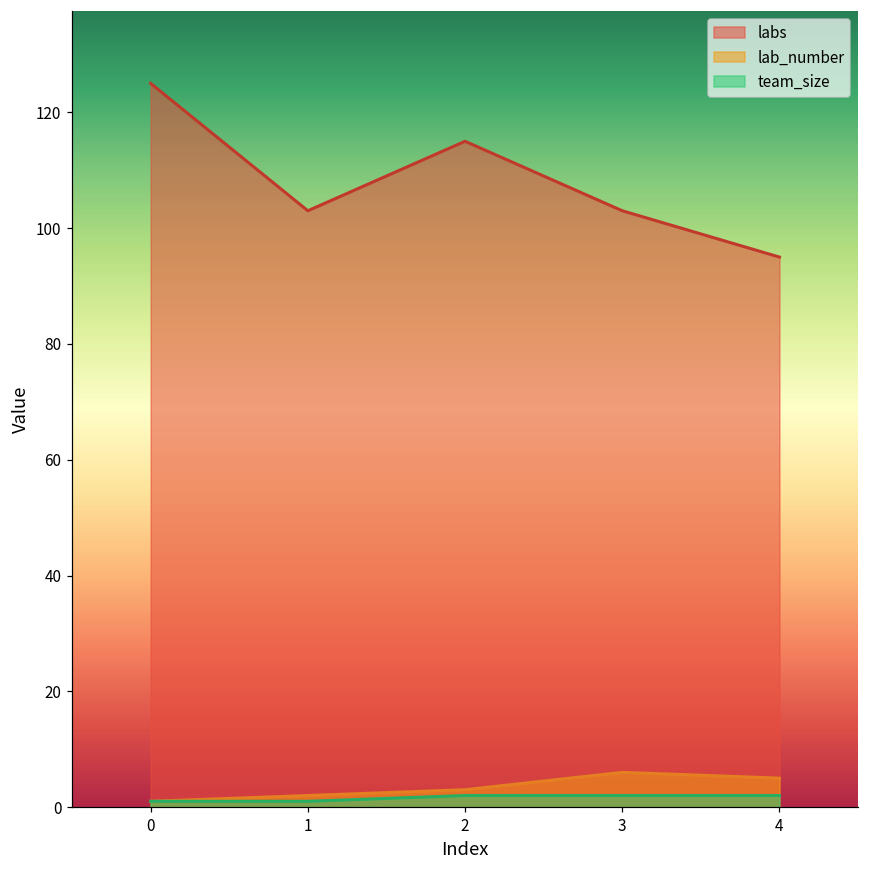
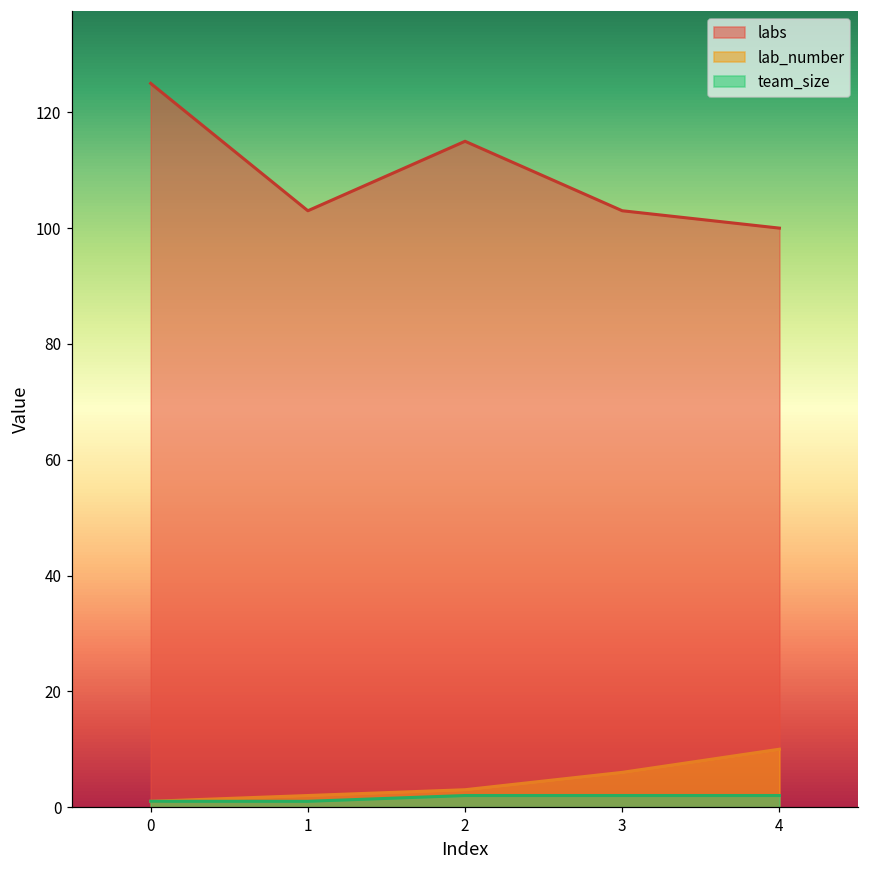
  {
    "labs": {
      "0": 125,
      "1": 103,
      "2": 115,
      "3": 103,
-     "4": 95
+     "4": 100
    },
    "lab_number": {
      "1": 2,
      "2": 3,
      "3": 6,
-     "4": 5
+     "4": 10
    },
    "team_size": {
      "1": 1,
      "2": 2,
      "3": 2,
      "4": 2
    }
  }
